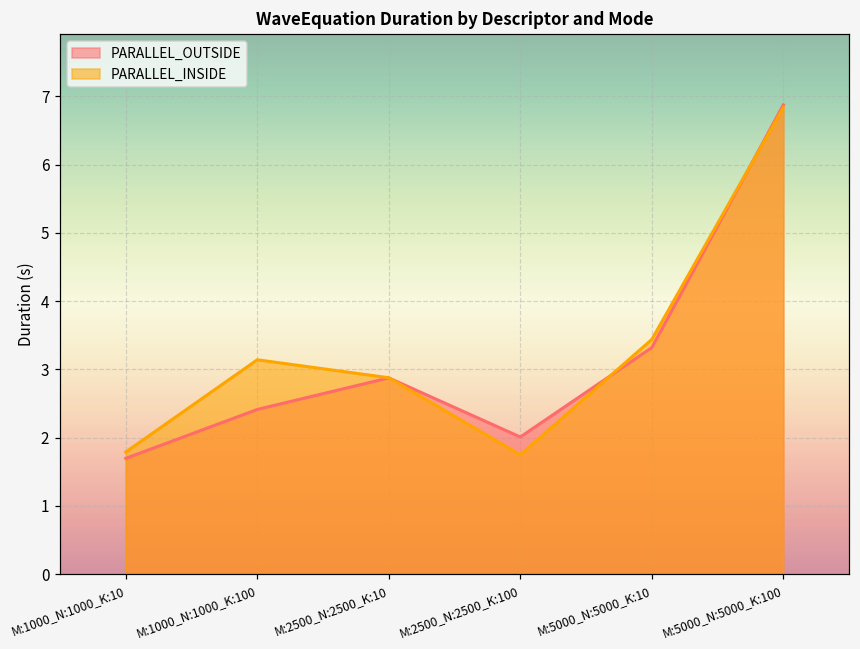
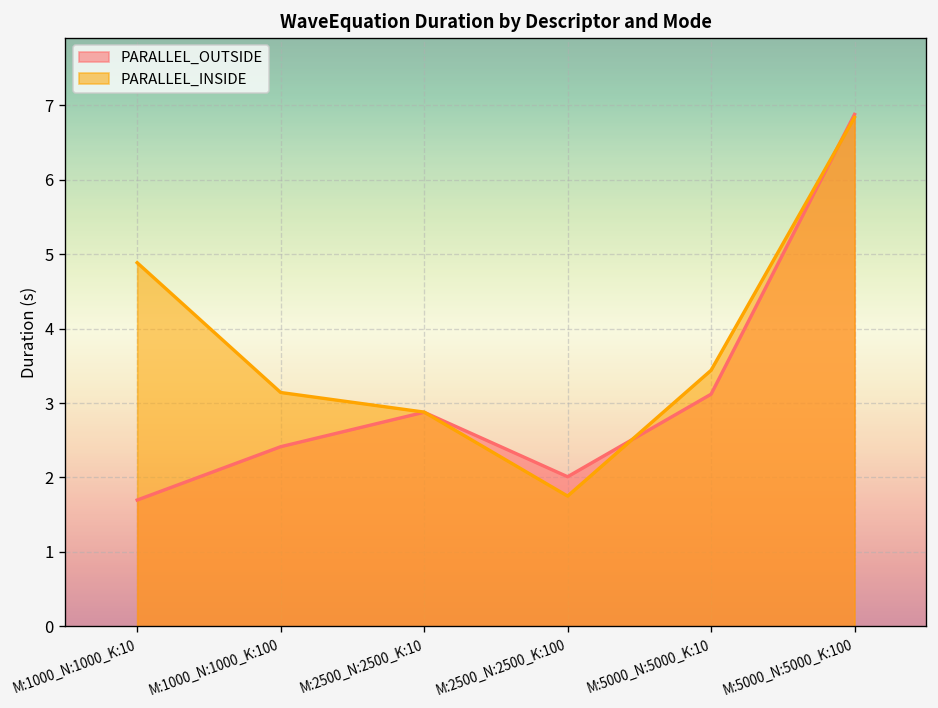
  {
    "PARALLEL_OUTSIDE": {
      "M:1000_N:1000_K:10": 1.7,
      "M:1000_N:1000_K:100": 2.4,
      "M:2500_N:2500_K:100": 2.0,
-     "M:5000_N:5000_K:10": 3.3
+     "M:5000_N:5000_K:10": 3.1
    },
    "PARALLEL_INSIDE": {
-     "M:1000_N:1000_K:10": 1.8,
+     "M:1000_N:1000_K:10": 4.9,
      "M:1000_N:1000_K:100": 3.1,
      "M:2500_N:2500_K:100": 1.8,
      "M:5000_N:5000_K:10": 3.4
    }
  }
